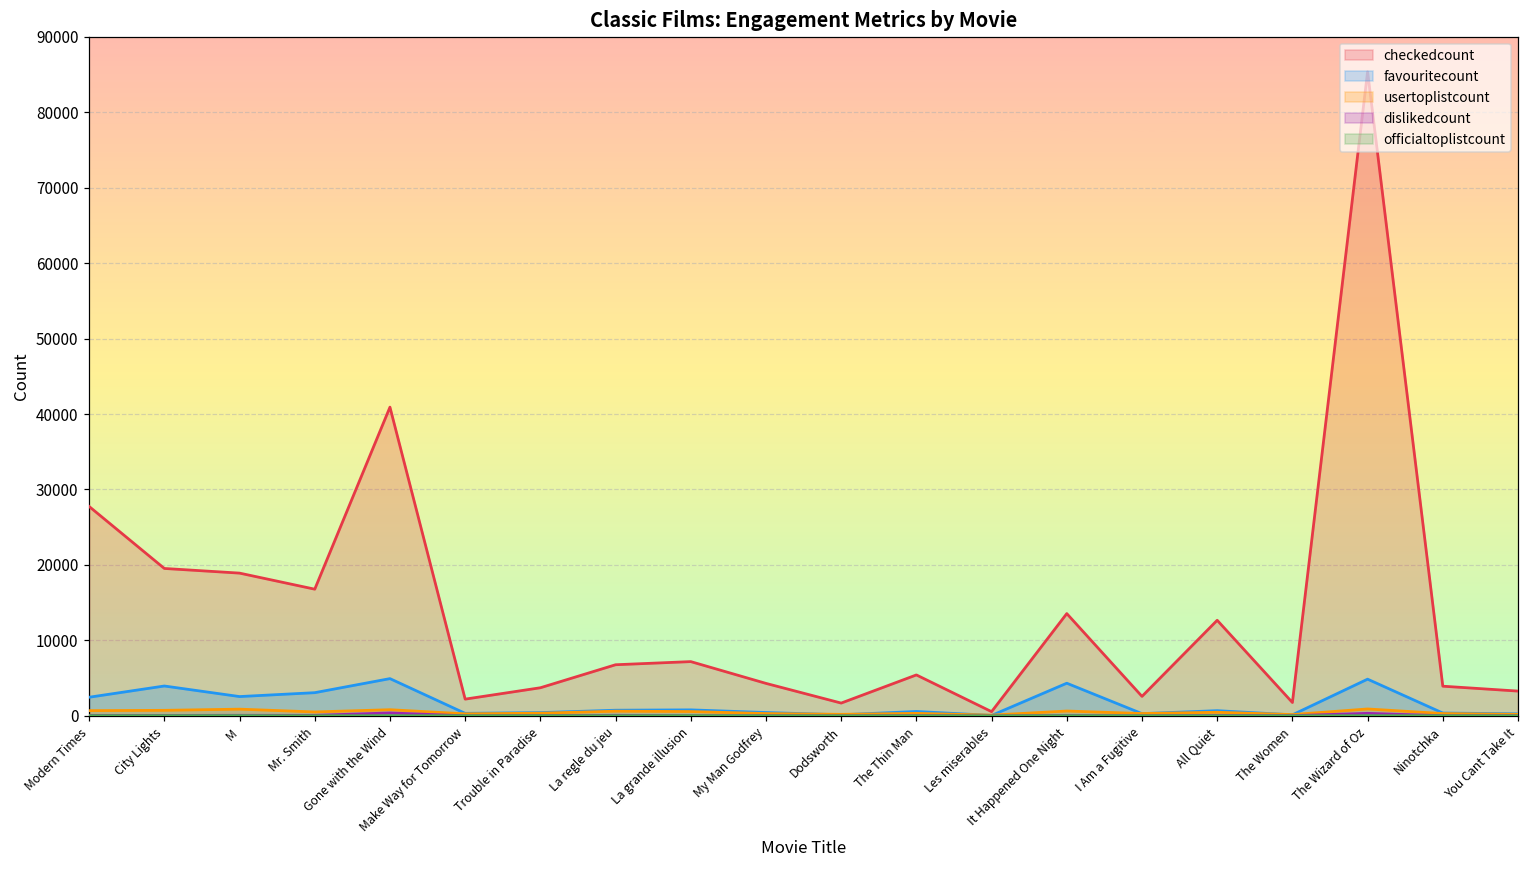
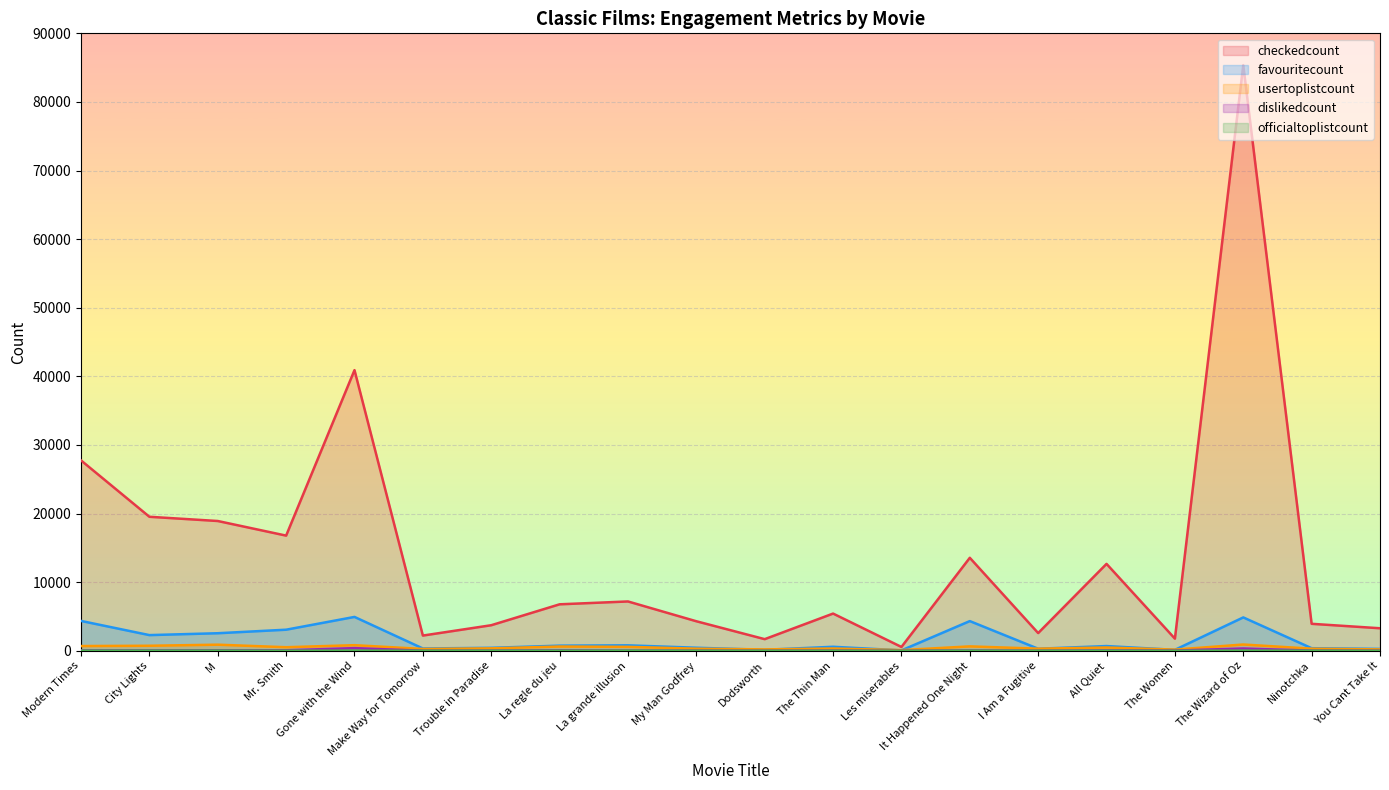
  {
    "favouritecount": {
-     "Modern Times": 2000,
-     "City Lights": 4000,
+     "Modern Times": 4000,
+     "City Lights": 2000,
      "M": 3000,
      "Mr. Smith": 3000,
      "Gone with the Wind": 5000,
      "It Happened One Night": 4000,
      "The Wizard of Oz": 5000
    }
  }
